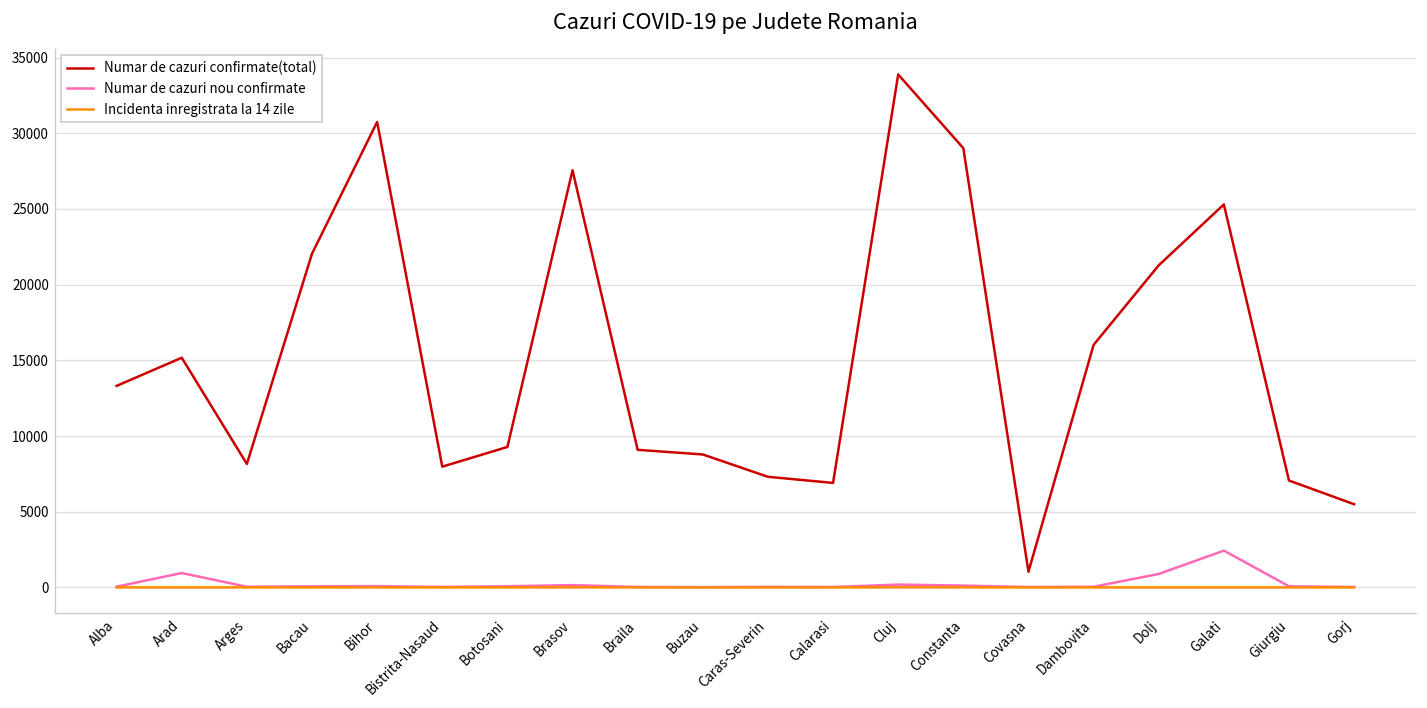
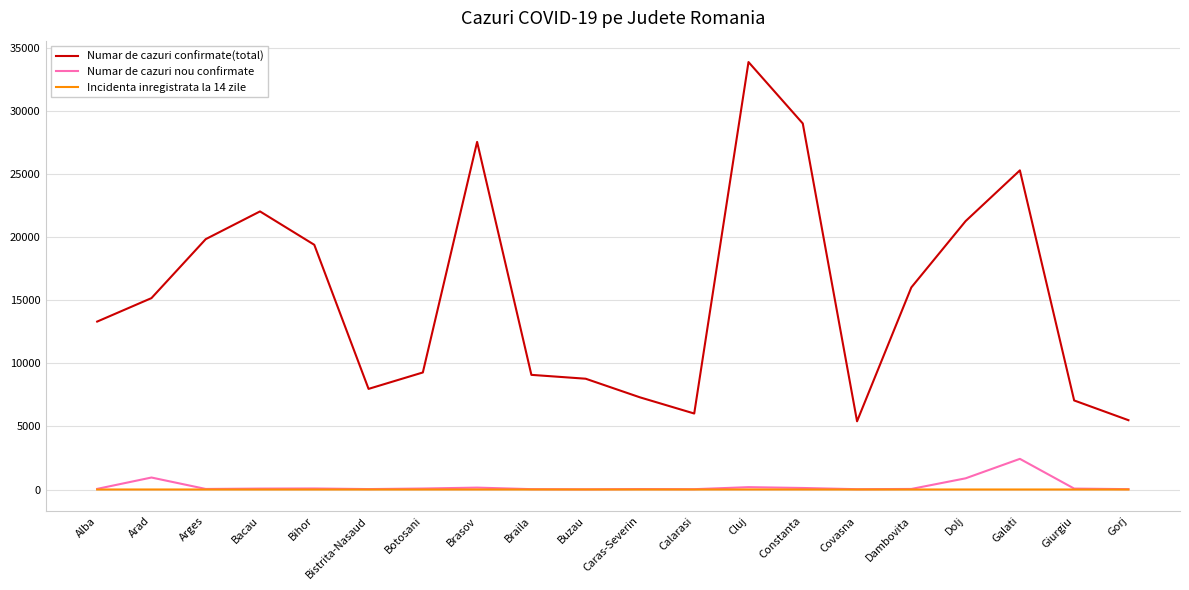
  {
    "Numar de cazuri confirmate(total)": {
      "Alba": 13300,
      "Arad": 15200,
-     "Arges": 8200,
+     "Arges": 19800,
      "Bacau": 22000,
-     "Bihor": 30700,
+     "Bihor": 19400,
      "Bistrita-Nasaud": 8000,
      "Botosani": 9300,
      "Brasov": 27600,
      "Braila": 9100,
      "Buzau": 8800,
      "Caras-Severin": 7300,
-     "Calarasi": 6900,
+     "Calarasi": 6000,
      "Cluj": 33900,
      "Constanta": 29000,
-     "Covasna": 1000,
+     "Covasna": 5400,
      "Dambovita": 16000,
      "Dolj": 21300,
      "Galati": 25300,
      "Giurgiu": 7100,
      "Gorj": 5500
    },
    "Numar de cazuri nou confirmate": {
      "Arad": 1000,
      "Dolj": 900,
      "Galati": 2400
    },
    "Incidenta inregistrata la 14 zile": {
      "Arad": 0,
      "Dolj": 0,
      "Galati": 0
    }
  }
